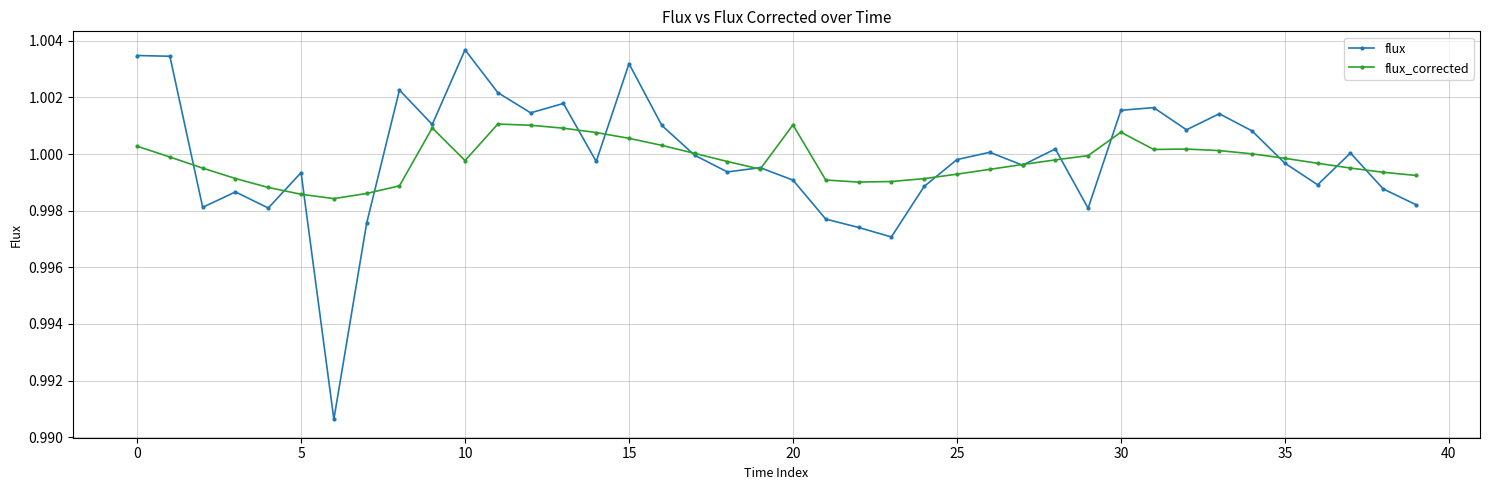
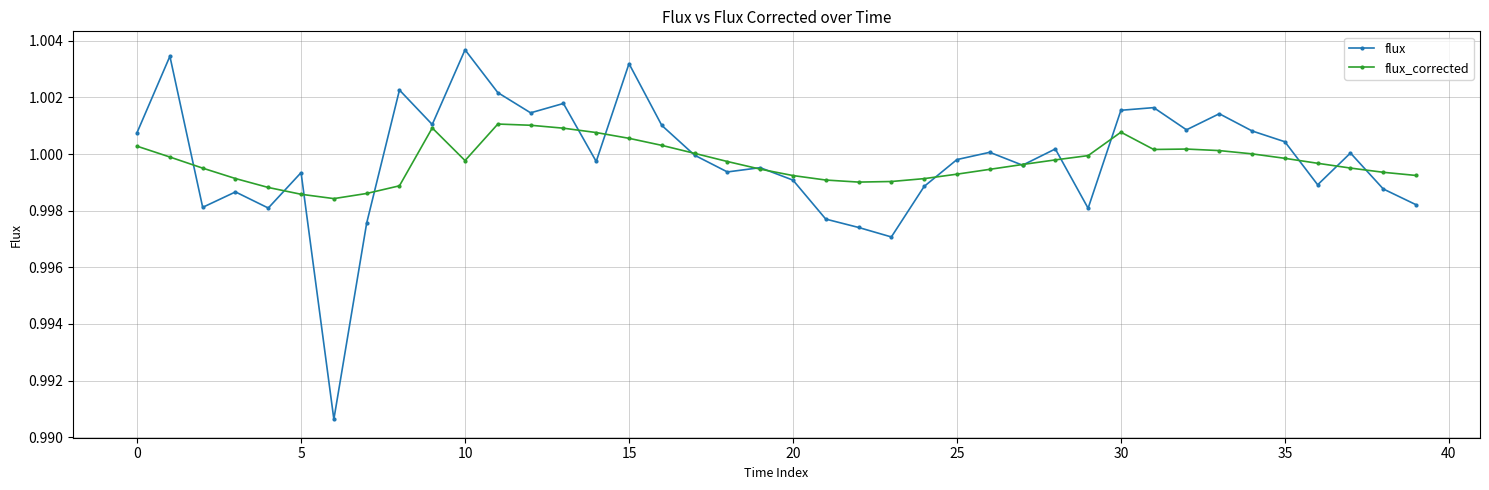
  {
    "flux": {
-     "0": 1.0035,
+     "0": 1.0008,
      "5": 0.9993,
      "10": 1.0037,
      "15": 1.0032,
      "20": 0.9991,
      "25": 0.9998,
      "30": 1.0015,
-     "35": 0.9997
+     "35": 1.0004
    },
    "flux_corrected": {
      "0": 1.0003,
      "5": 0.9986,
      "10": 0.9998,
      "15": 1.0006,
-     "20": 1.0010,
+     "20": 0.9992,
      "25": 0.9993,
      "30": 1.0008,
      "35": 0.9999
    }
  }
